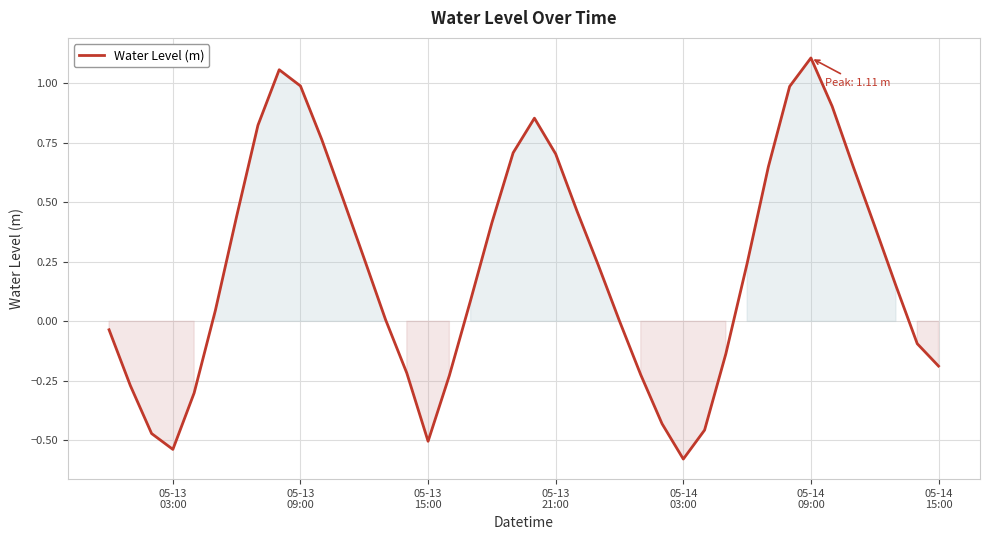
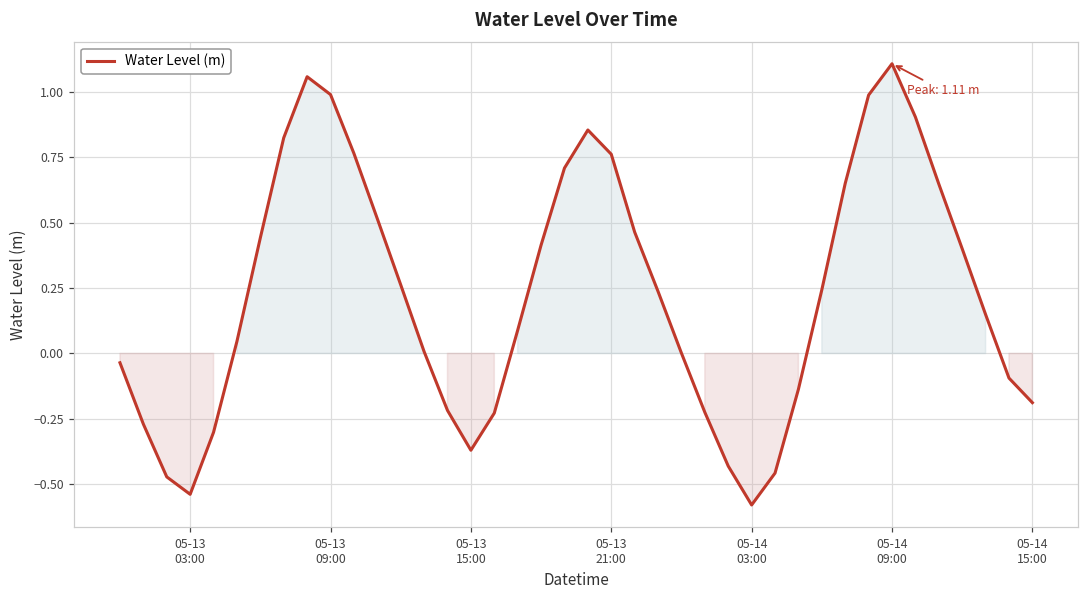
  {
    "05-13 03:00": -0.54,
    "05-13 09:00": 0.99,
-   "05-13 15:00": -0.50,
-   "05-13 21:00": 0.70,
+   "05-13 15:00": -0.37,
+   "05-13 21:00": 0.76,
    "05-14 03:00": -0.58,
    "05-14 15:00": -0.19
  }
